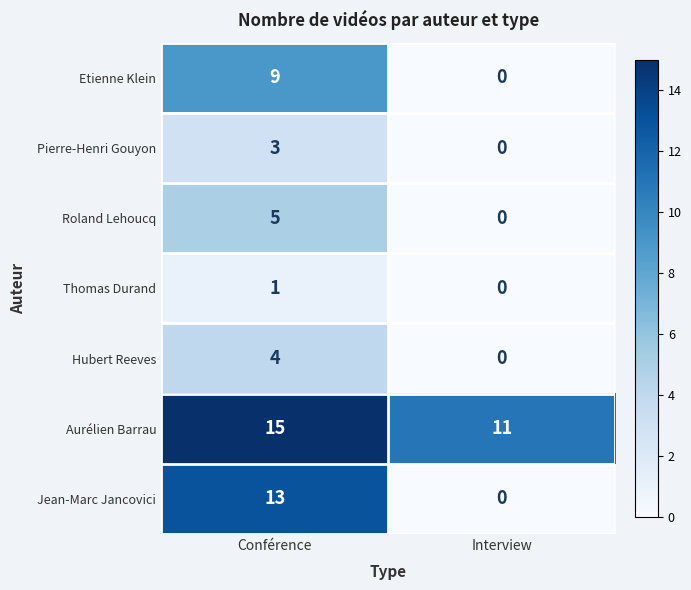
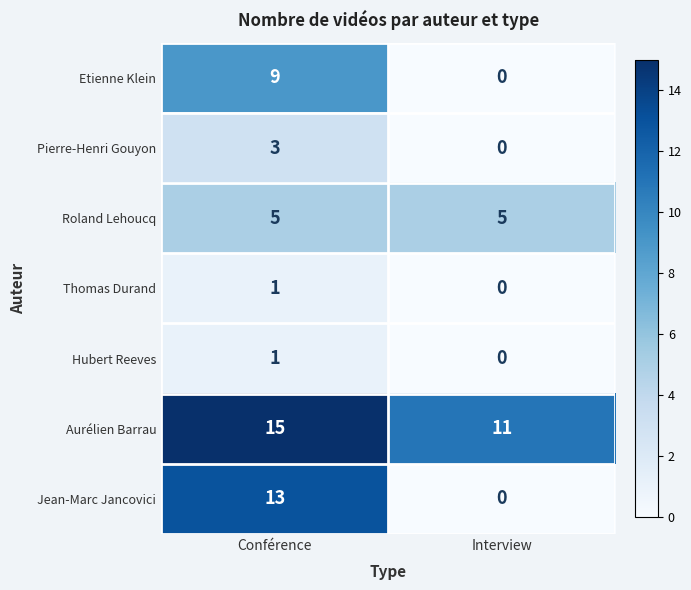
  {
    "Etienne Klein": {
      "Conférence": 9,
      "Interview": 0
    },
    "Pierre-Henri Gouyon": {
      "Conférence": 3,
      "Interview": 0
    },
    "Roland Lehoucq": {
      "Conférence": 5,
-     "Interview": 0
+     "Interview": 5
    },
    "Thomas Durand": {
      "Conférence": 1,
      "Interview": 0
    },
    "Hubert Reeves": {
-     "Conférence": 4,
+     "Conférence": 1,
      "Interview": 0
    },
    "Aurélien Barrau": {
      "Conférence": 15,
      "Interview": 11
    },
    "Jean-Marc Jancovici": {
      "Conférence": 13,
      "Interview": 0
    }
  }
